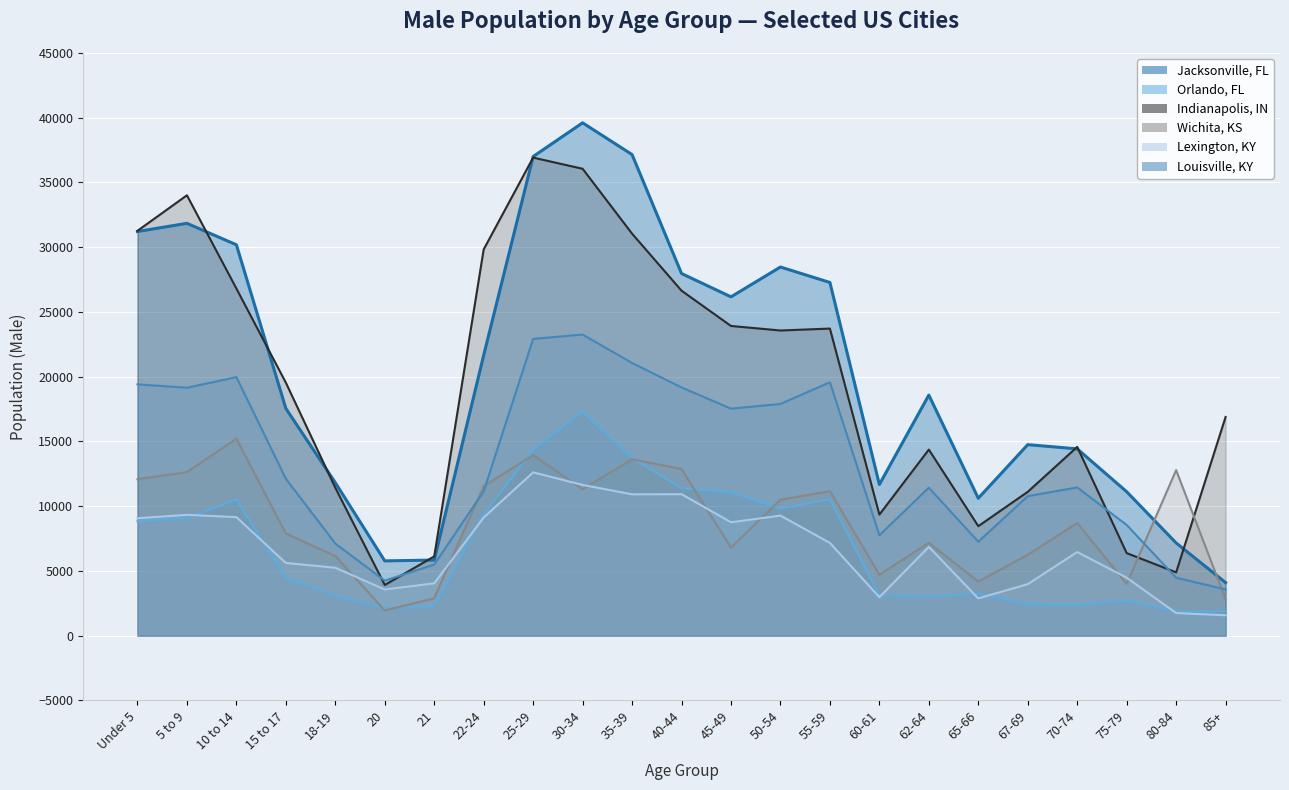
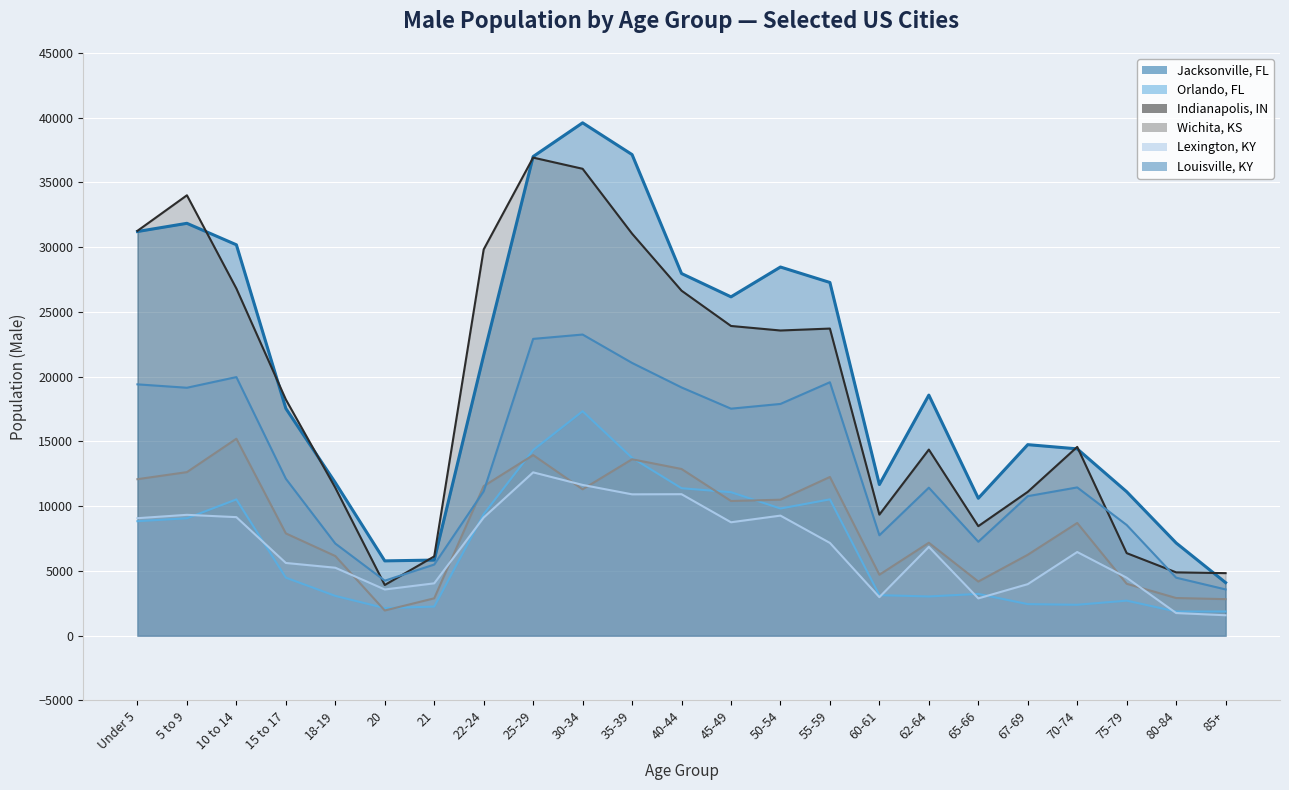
  {
    "Indianapolis, IN": {
      "5 to 9": 34000,
      "10 to 14": 26800,
-     "15 to 17": 19500,
+     "15 to 17": 18200,
      "18-19": 11400,
      "20": 3900,
      "21": 6100,
      "22-24": 29800,
      "30-34": 36100,
      "35-39": 31000,
      "40-44": 26600,
      "45-49": 23900,
      "50-54": 23600,
      "55-59": 23700,
      "60-61": 9400,
      "62-64": 14400,
      "65-66": 8500,
      "67-69": 11100,
      "75-79": 6400,
      "80-84": 4900,
-     "85+": 16900
+     "85+": 4800
    },
    "Wichita, KS": {
      "Under 5": 12100,
      "5 to 9": 12600,
      "10 to 14": 15200,
      "15 to 17": 7900,
      "18-19": 6200,
      "21": 2900,
      "22-24": 11600,
      "25-29": 13900,
      "30-34": 11300,
      "40-44": 12900,
-     "45-49": 6800,
+     "45-49": 10400,
      "50-54": 10500,
-     "55-59": 11200,
+     "55-59": 12300,
      "60-61": 4700,
      "62-64": 7200,
      "65-66": 4200,
      "67-69": 6300,
      "70-74": 8700,
      "75-79": 4000,
-     "80-84": 12800,
+     "80-84": 2900,
      "85+": 2800
    }
  }
